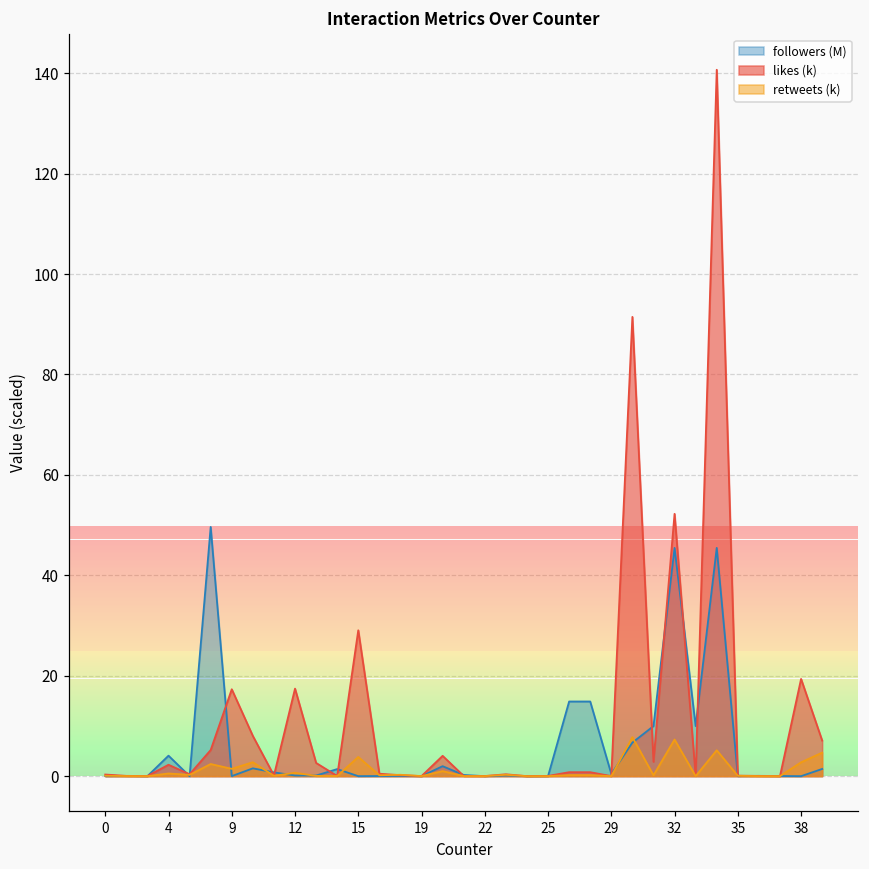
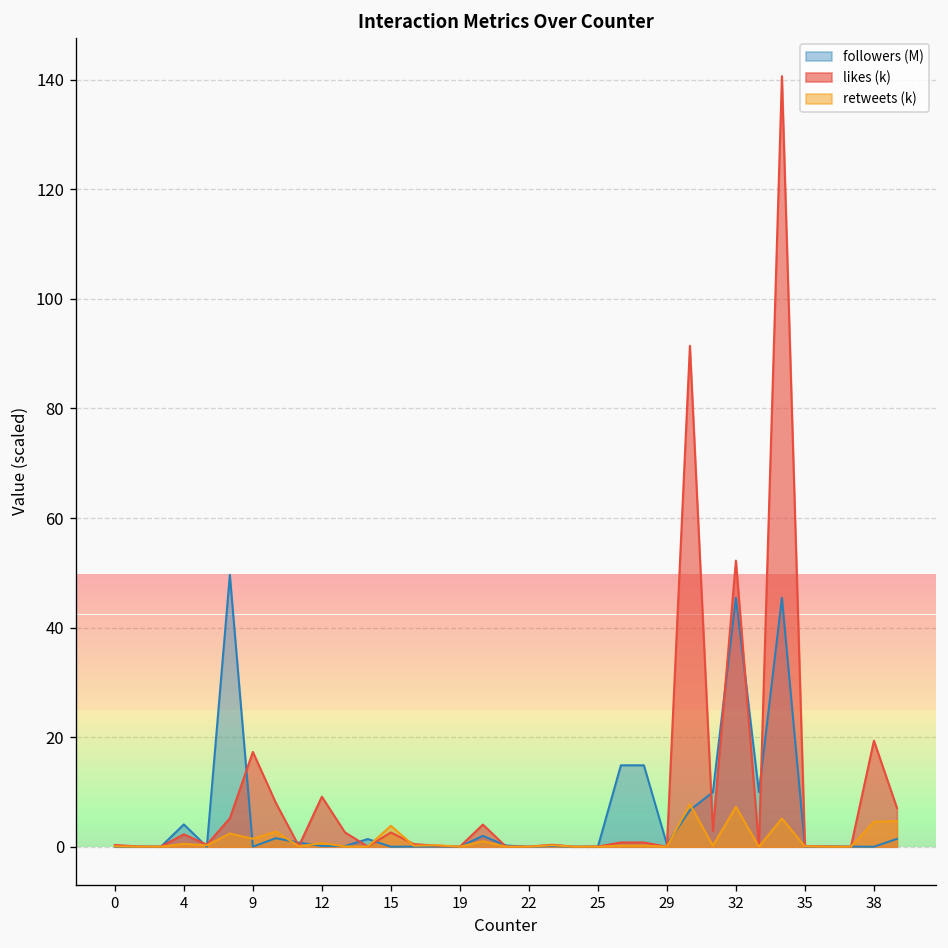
  {
    "followers (M)": {
      "9": 0,
      "15": 0,
      "38": 0
    },
    "likes (k)": {
      "9": 17,
-     "12": 17,
-     "15": 29,
+     "12": 9,
+     "15": 3,
      "38": 19
    },
    "retweets (k)": {
      "9": 1,
      "15": 4,
-     "38": 3
+     "38": 5
    }
  }
